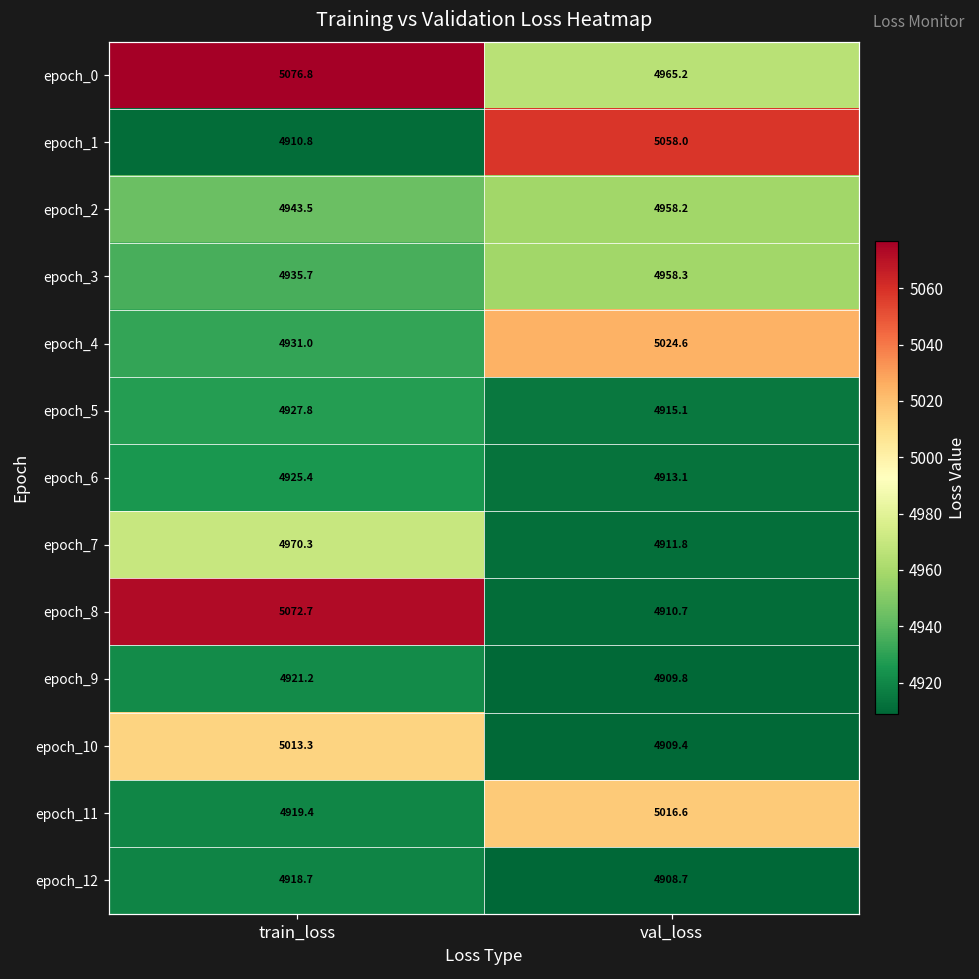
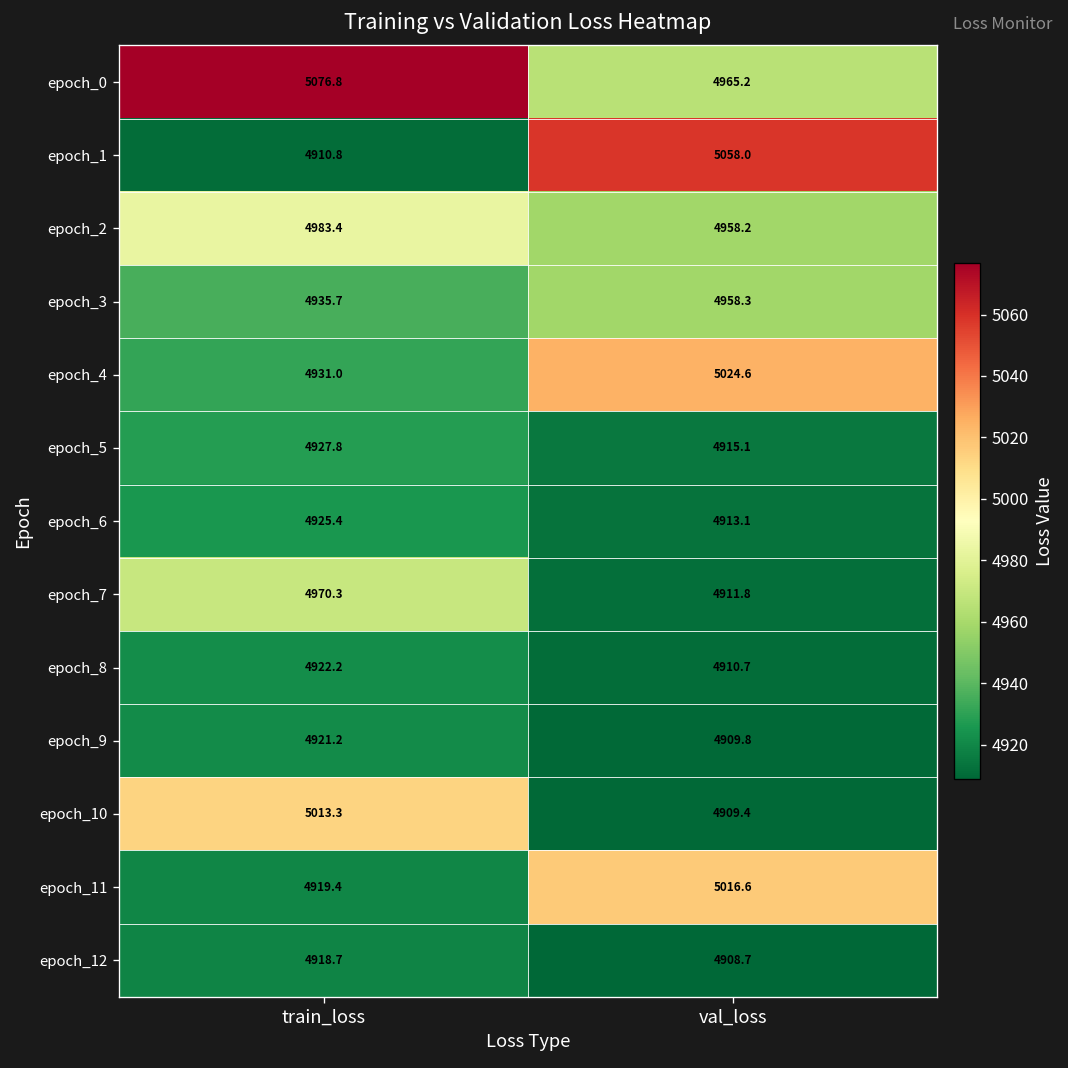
  {
    "epoch_0": {
      "train_loss": 5076.8,
      "val_loss": 4965.2
    },
    "epoch_1": {
      "train_loss": 4910.8,
      "val_loss": 5058.0
    },
    "epoch_2": {
-     "train_loss": 4943.5,
+     "train_loss": 4983.4,
      "val_loss": 4958.2
    },
    "epoch_3": {
      "train_loss": 4935.7,
      "val_loss": 4958.3
    },
    "epoch_4": {
      "train_loss": 4931.0,
      "val_loss": 5024.6
    },
    "epoch_5": {
      "train_loss": 4927.8,
      "val_loss": 4915.1
    },
    "epoch_6": {
      "train_loss": 4925.4,
      "val_loss": 4913.1
    },
    "epoch_7": {
      "train_loss": 4970.3,
      "val_loss": 4911.8
    },
    "epoch_8": {
-     "train_loss": 5072.7,
+     "train_loss": 4922.2,
      "val_loss": 4910.7
    },
    "epoch_9": {
      "train_loss": 4921.2,
      "val_loss": 4909.8
    },
    "epoch_10": {
      "train_loss": 5013.3,
      "val_loss": 4909.4
    },
    "epoch_11": {
      "train_loss": 4919.4,
      "val_loss": 5016.6
    },
    "epoch_12": {
      "train_loss": 4918.7,
      "val_loss": 4908.7
    }
  }
